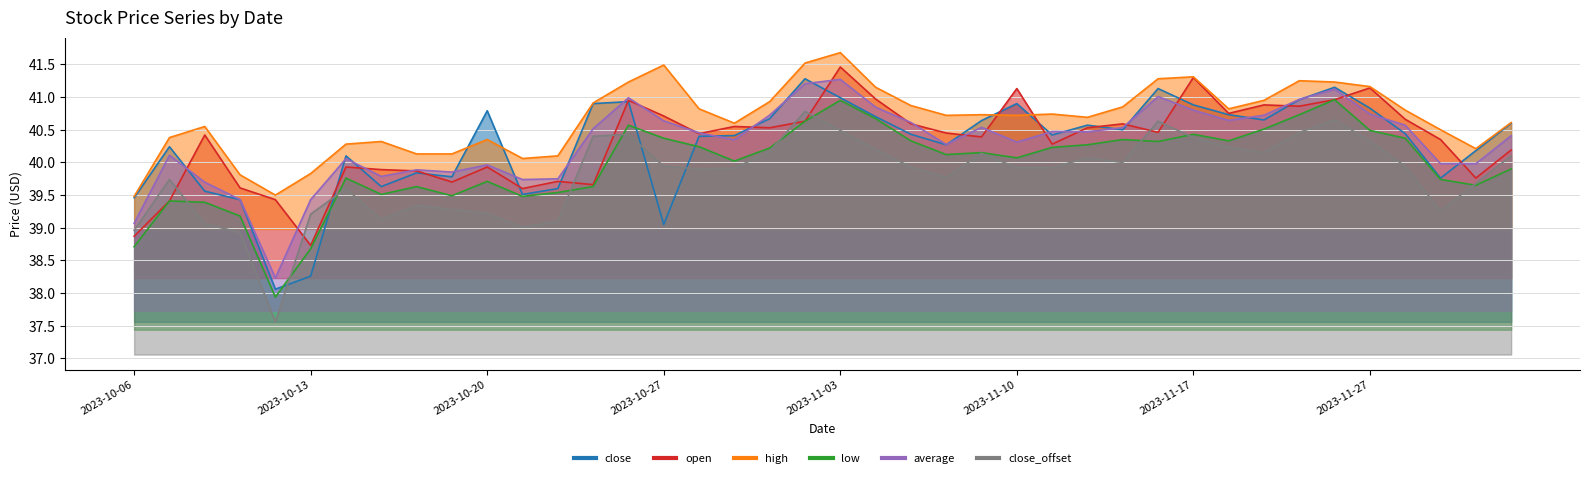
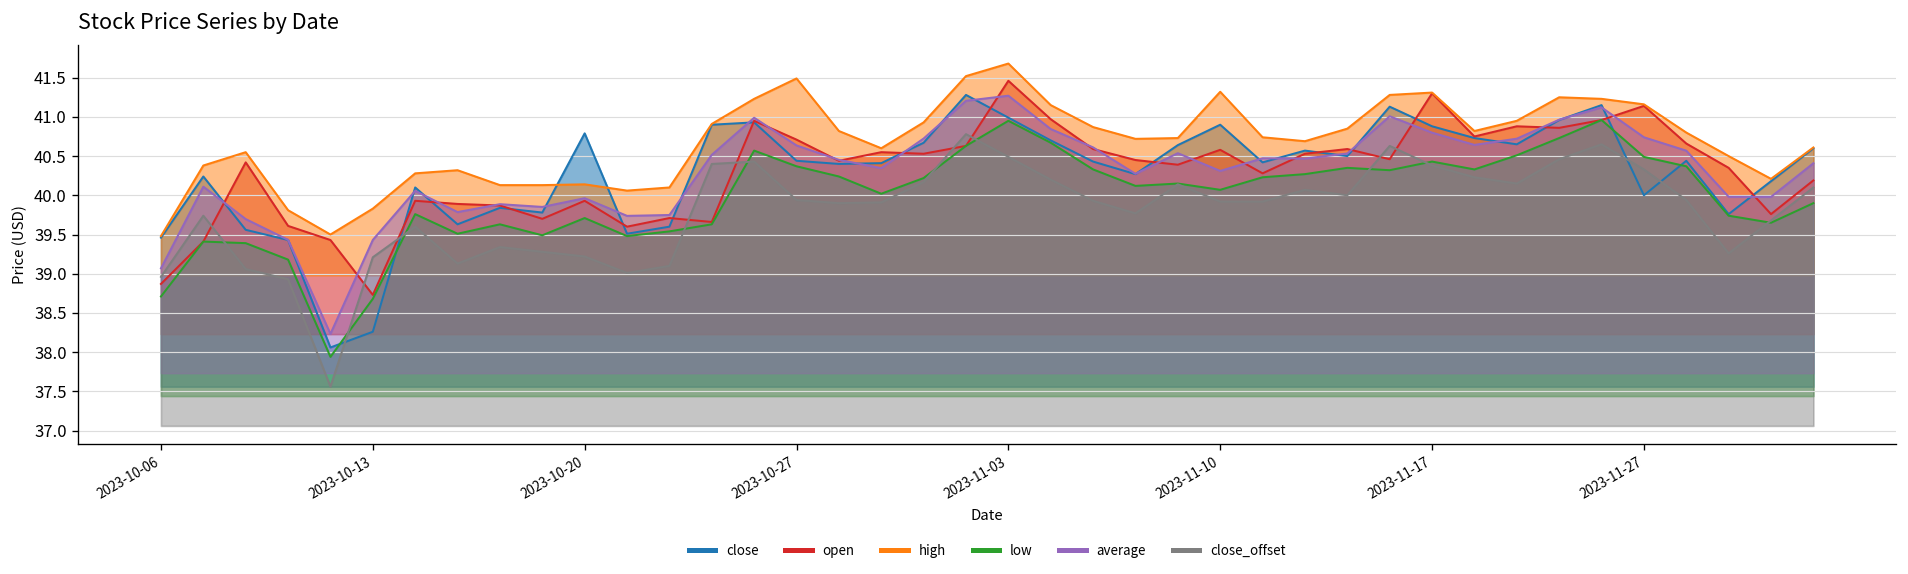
  {
    "close": {
      "2023-10-13": 38.3,
      "2023-10-20": 40.8,
-     "2023-10-27": 39.1,
+     "2023-10-27": 40.4,
      "2023-11-03": 41.0,
      "2023-11-10": 40.9,
      "2023-11-17": 40.9,
-     "2023-11-27": 40.8
+     "2023-11-27": 40.0
    },
    "open": {
      "2023-10-06": 38.9,
      "2023-10-13": 38.7,
      "2023-10-27": 40.7,
      "2023-11-03": 41.5,
-     "2023-11-10": 41.1
+     "2023-11-10": 40.6
    },
    "high": {
      "2023-10-13": 39.8,
-     "2023-10-20": 40.4,
+     "2023-10-20": 40.1,
      "2023-10-27": 41.5,
      "2023-11-03": 41.7,
-     "2023-11-10": 40.7
+     "2023-11-10": 41.3
    },
    "low": {
      "2023-10-06": 38.7,
      "2023-10-13": 38.7,
      "2023-10-20": 39.7,
      "2023-10-27": 40.4,
      "2023-11-03": 41.0,
      "2023-11-10": 40.1,
      "2023-11-17": 40.4,
      "2023-11-27": 40.5
    }
  }
